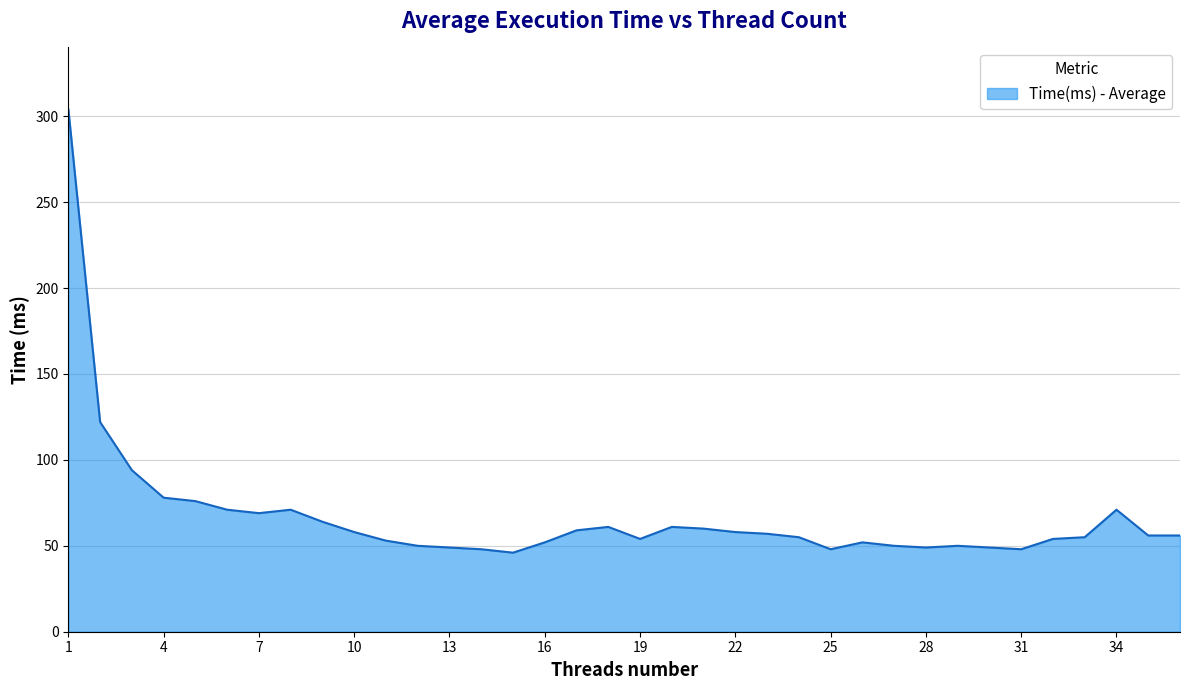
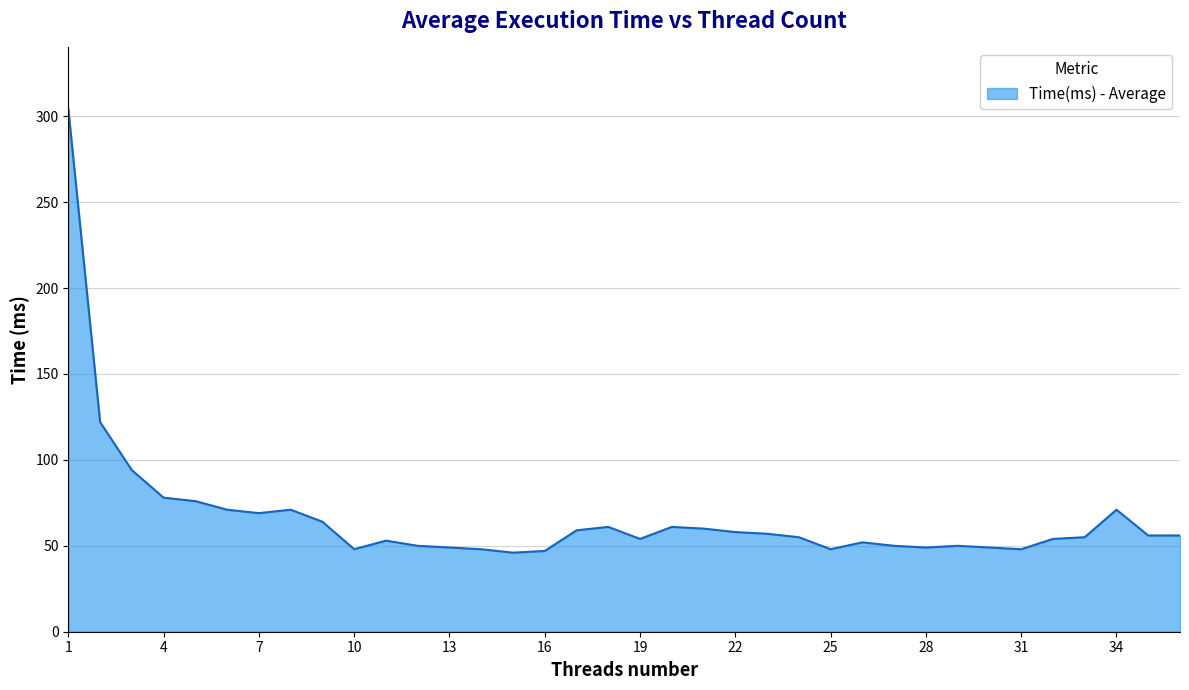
  {
    "1": 304,
    "4": 78,
    "7": 69,
-   "10": 58,
+   "10": 48,
    "13": 49,
-   "16": 52,
+   "16": 47,
    "19": 54,
    "22": 58,
    "25": 48,
    "28": 49,
    "31": 48,
    "34": 71
  }
